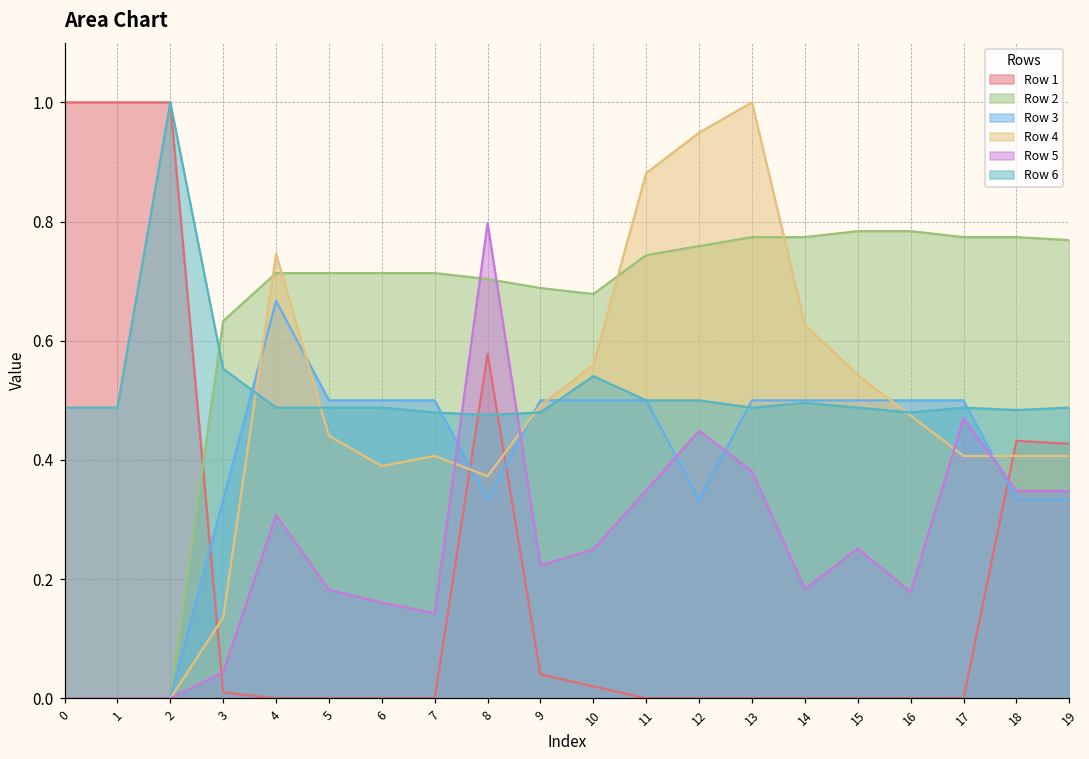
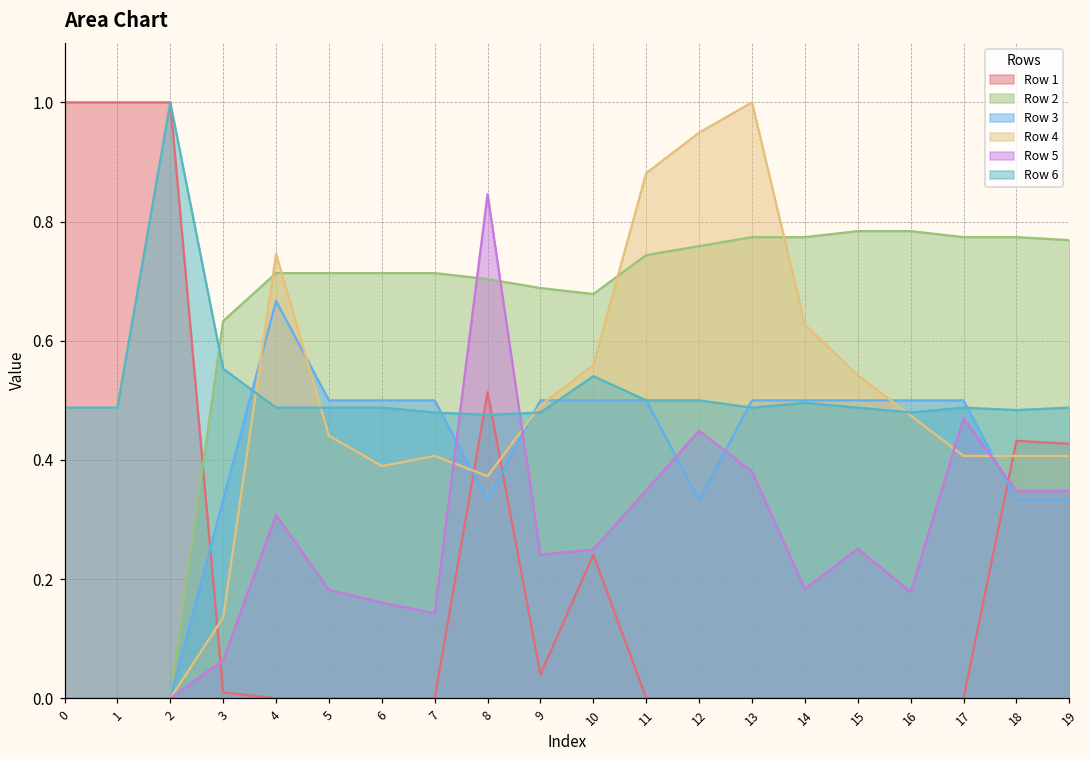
  {
    "Row 1": {
      "0": 1.00,
      "1": 1.00,
      "3": 0.01,
      "4": 0.00,
      "5": 0.00,
      "6": 0.00,
      "7": 0.00,
-     "8": 0.58,
+     "8": 0.51,
      "9": 0.04,
-     "10": 0.02,
+     "10": 0.24,
      "11": 0.00,
      "12": 0.00,
      "13": 0.00,
      "14": 0.00,
      "15": 0.00,
      "16": 0.00,
      "17": 0.00,
      "18": 0.43,
      "19": 0.43
    },
    "Row 5": {
-     "3": 0.04,
+     "3": 0.06,
      "4": 0.31,
      "5": 0.18,
      "6": 0.16,
      "7": 0.14,
-     "8": 0.80,
-     "9": 0.22,
+     "8": 0.85,
+     "9": 0.24,
      "10": 0.25,
      "11": 0.35,
      "12": 0.45,
      "13": 0.38,
      "14": 0.18,
      "15": 0.25,
      "16": 0.18,
      "17": 0.47,
      "18": 0.35,
      "19": 0.35
    }
  }
